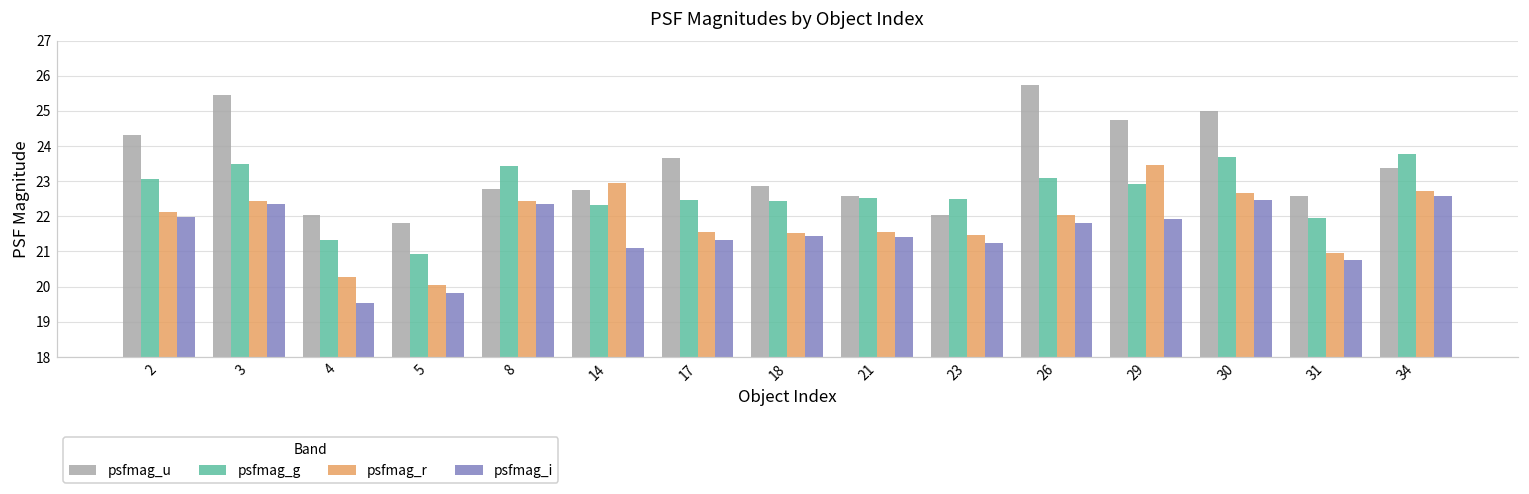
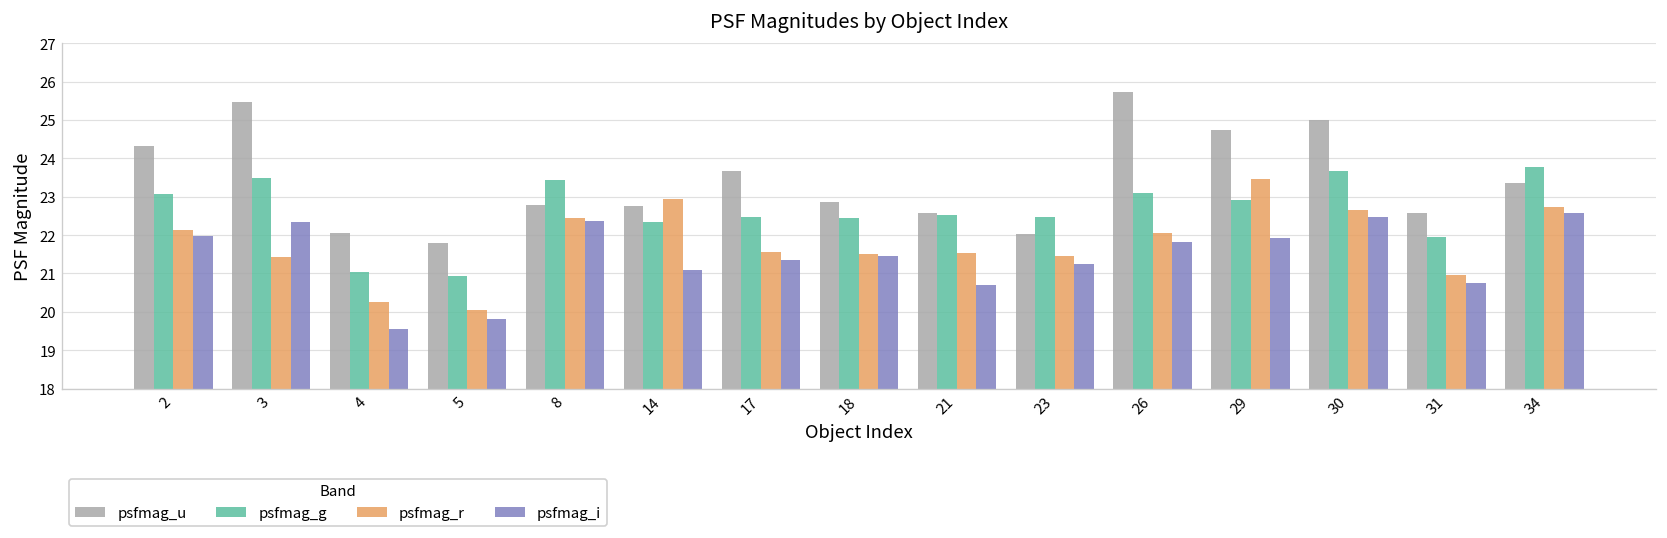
  {
    "psfmag_u": {
      "2": 24.3,
      "3": 25.5,
      "4": 22.0,
      "5": 21.8,
      "8": 22.8,
      "14": 22.8,
      "17": 23.7,
      "18": 22.9,
      "21": 22.6,
      "23": 22.0,
      "26": 25.7,
      "29": 24.7,
      "30": 25.0,
      "31": 22.6,
      "34": 23.4
    },
    "psfmag_g": {
      "2": 23.1,
      "3": 23.5,
-     "4": 21.3,
+     "4": 21.0,
      "5": 20.9,
      "8": 23.4,
      "14": 22.3,
      "17": 22.5,
      "18": 22.4,
      "21": 22.5,
      "23": 22.5,
      "26": 23.1,
      "29": 22.9,
      "30": 23.7,
      "31": 22.0,
      "34": 23.8
    },
    "psfmag_r": {
      "2": 22.1,
-     "3": 22.4,
+     "3": 21.4,
      "4": 20.3,
      "5": 20.0,
      "8": 22.4,
      "14": 23.0,
      "17": 21.5,
      "18": 21.5,
      "21": 21.5,
      "23": 21.5,
      "26": 22.0,
      "29": 23.5,
      "30": 22.7,
      "31": 21.0,
      "34": 22.7
    },
    "psfmag_i": {
      "2": 22.0,
      "3": 22.4,
      "4": 19.5,
      "5": 19.8,
      "8": 22.4,
      "14": 21.1,
      "17": 21.3,
      "18": 21.4,
-     "21": 21.4,
+     "21": 20.7,
      "23": 21.2,
      "26": 21.8,
      "29": 21.9,
      "30": 22.5,
      "31": 20.8,
      "34": 22.6
    }
  }
